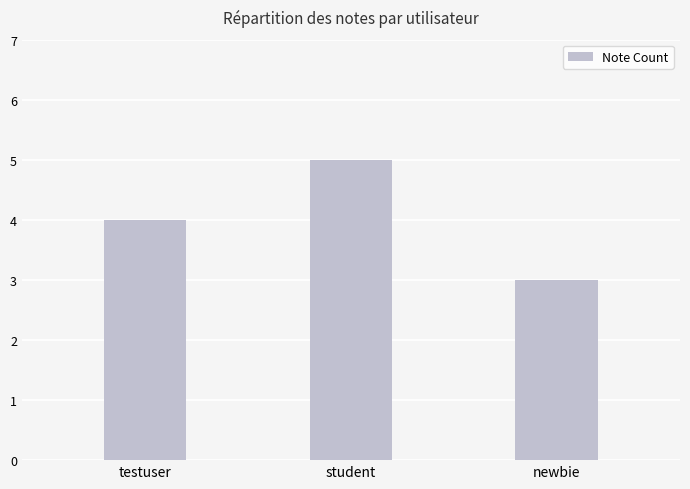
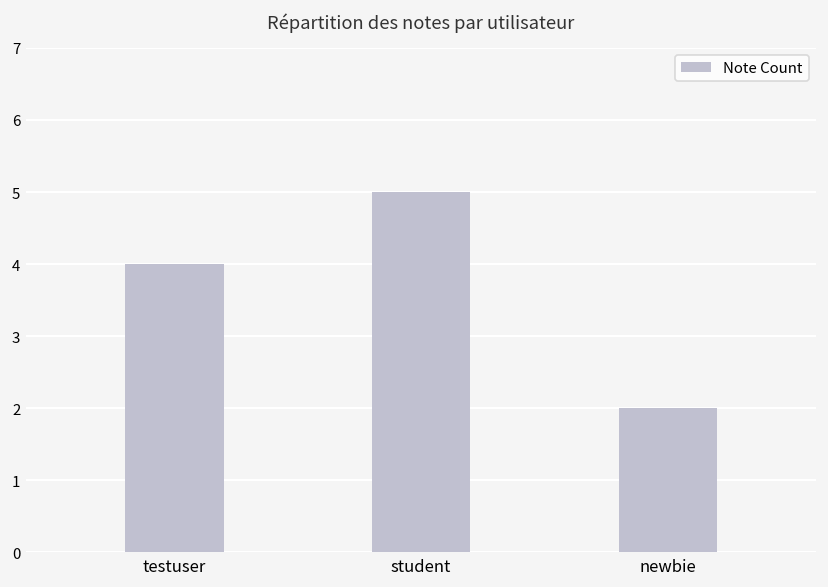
  {
    "testuser": 4,
    "student": 5,
-   "newbie": 3
+   "newbie": 2
  }
